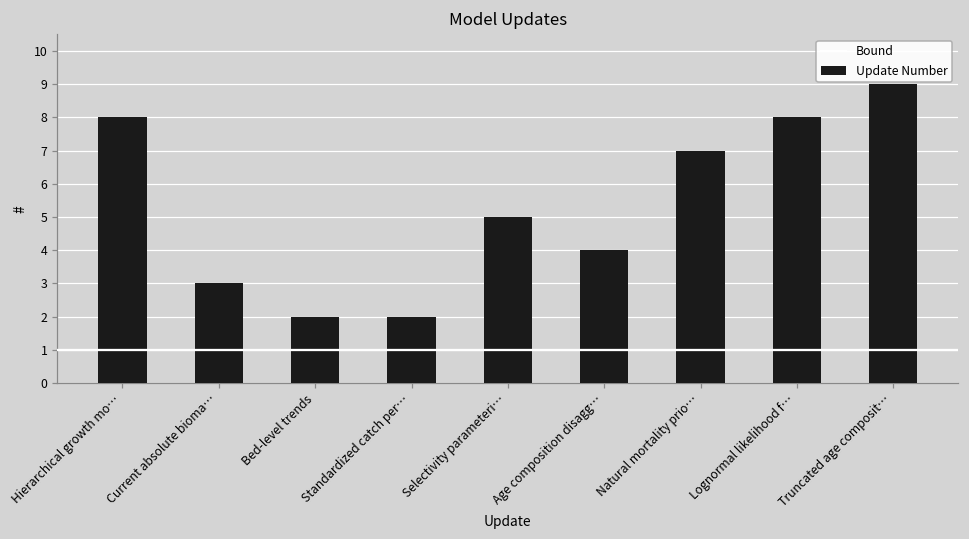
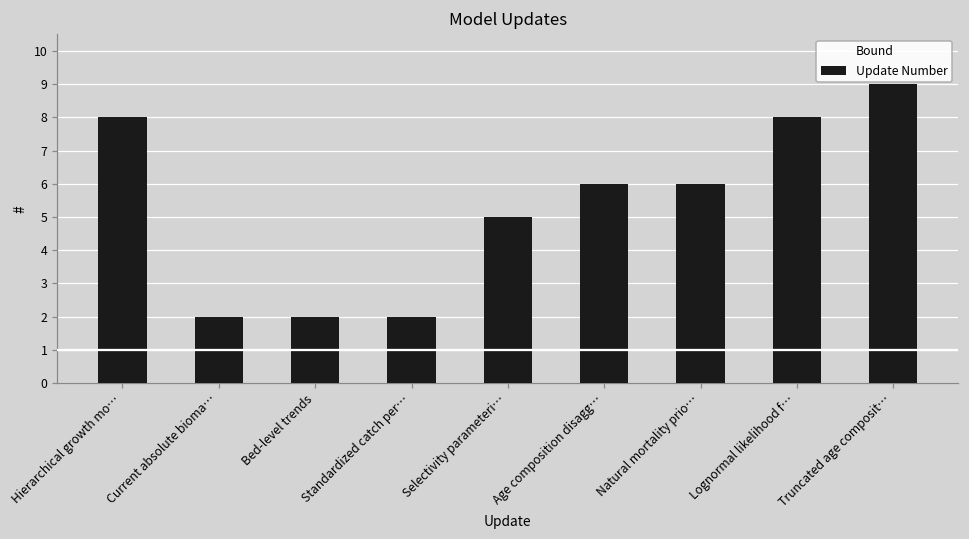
  {
    "Hierarchical growth mo…": 8,
-   "Current absolute bioma…": 3,
+   "Current absolute bioma…": 2,
    "Bed-level trends": 2,
    "Standardized catch per…": 2,
    "Selectivity parameteri…": 5,
-   "Age composition disagg…": 4,
-   "Natural mortality prio…": 7,
+   "Age composition disagg…": 6,
+   "Natural mortality prio…": 6,
    "Lognormal likelihood f…": 8,
    "Truncated age composit…": 9
  }
